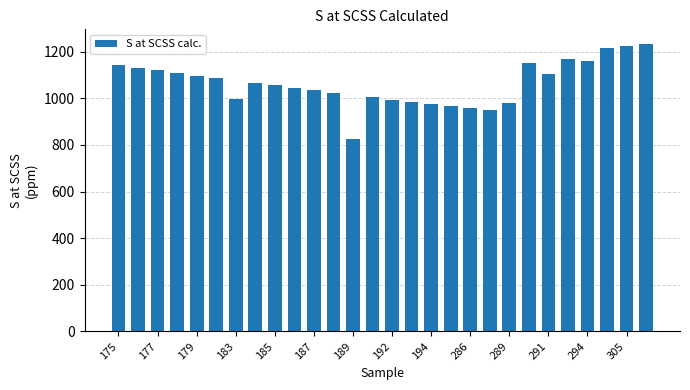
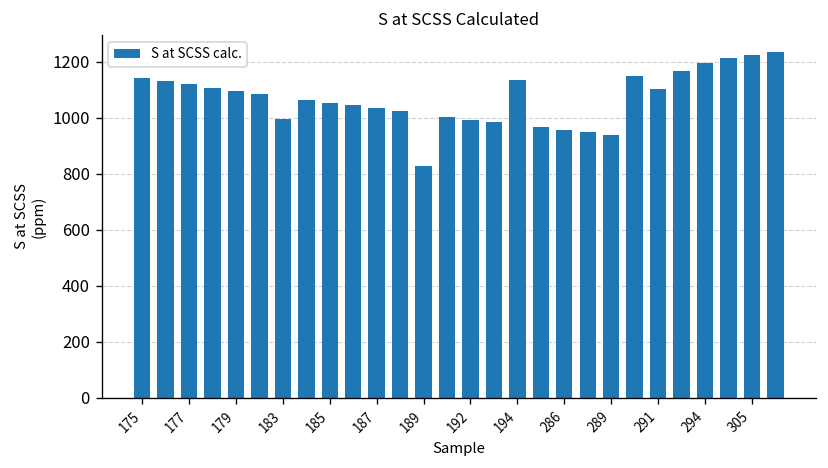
  {
    "175": 1140,
    "177": 1120,
    "179": 1100,
    "183": 1000,
    "185": 1060,
    "187": 1030,
    "189": 830,
    "192": 990,
-   "194": 980,
+   "194": 1130,
    "286": 960,
-   "289": 980,
+   "289": 940,
    "291": 1100,
-   "294": 1160,
+   "294": 1200,
    "305": 1220
  }
